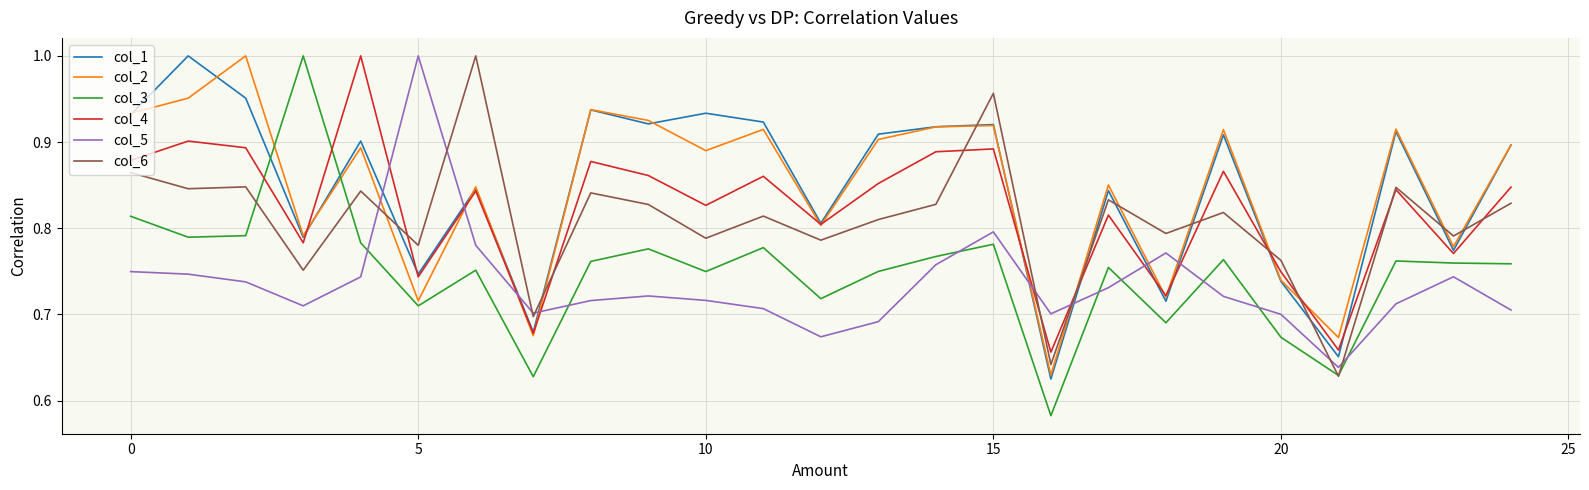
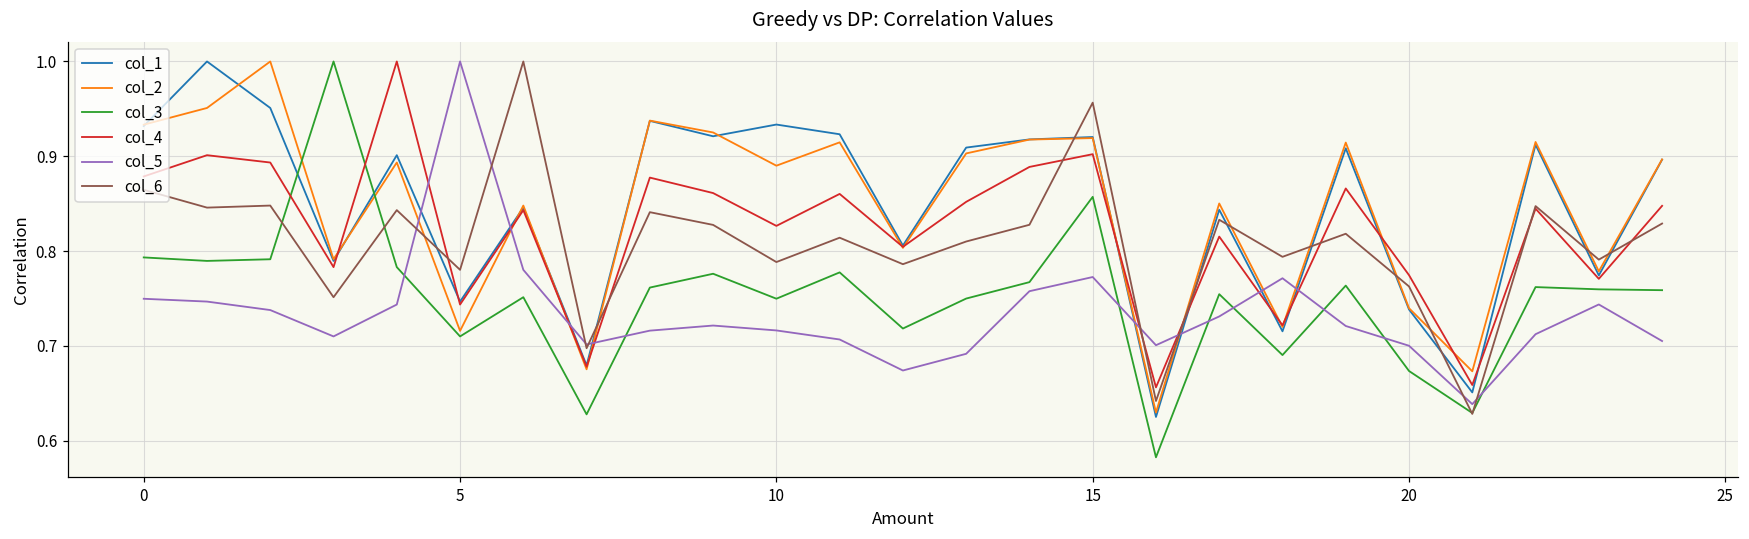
  {
    "col_1": {
      "5": 0.75,
      "10": 0.93
    },
    "col_2": {
      "5": 0.72,
      "10": 0.89
    },
    "col_3": {
-     "0": 0.81,
+     "0": 0.79,
      "5": 0.71,
      "10": 0.75,
-     "15": 0.78,
+     "15": 0.86,
      "20": 0.67
    },
    "col_4": {
      "5": 0.74,
      "10": 0.83,
-     "15": 0.89,
-     "20": 0.75
+     "15": 0.90,
+     "20": 0.77
    },
    "col_5": {
      "0": 0.75,
      "5": 1.00,
      "10": 0.72,
-     "15": 0.80,
+     "15": 0.77,
      "20": 0.70
    },
    "col_6": {
      "5": 0.78,
      "10": 0.79,
      "15": 0.96,
      "20": 0.76
    }
  }
